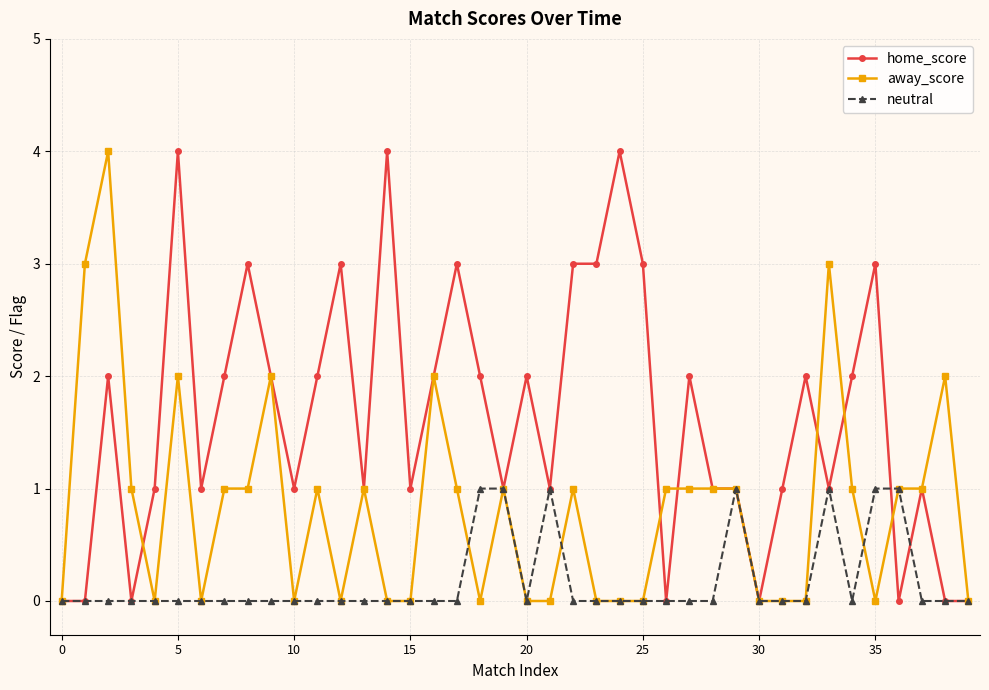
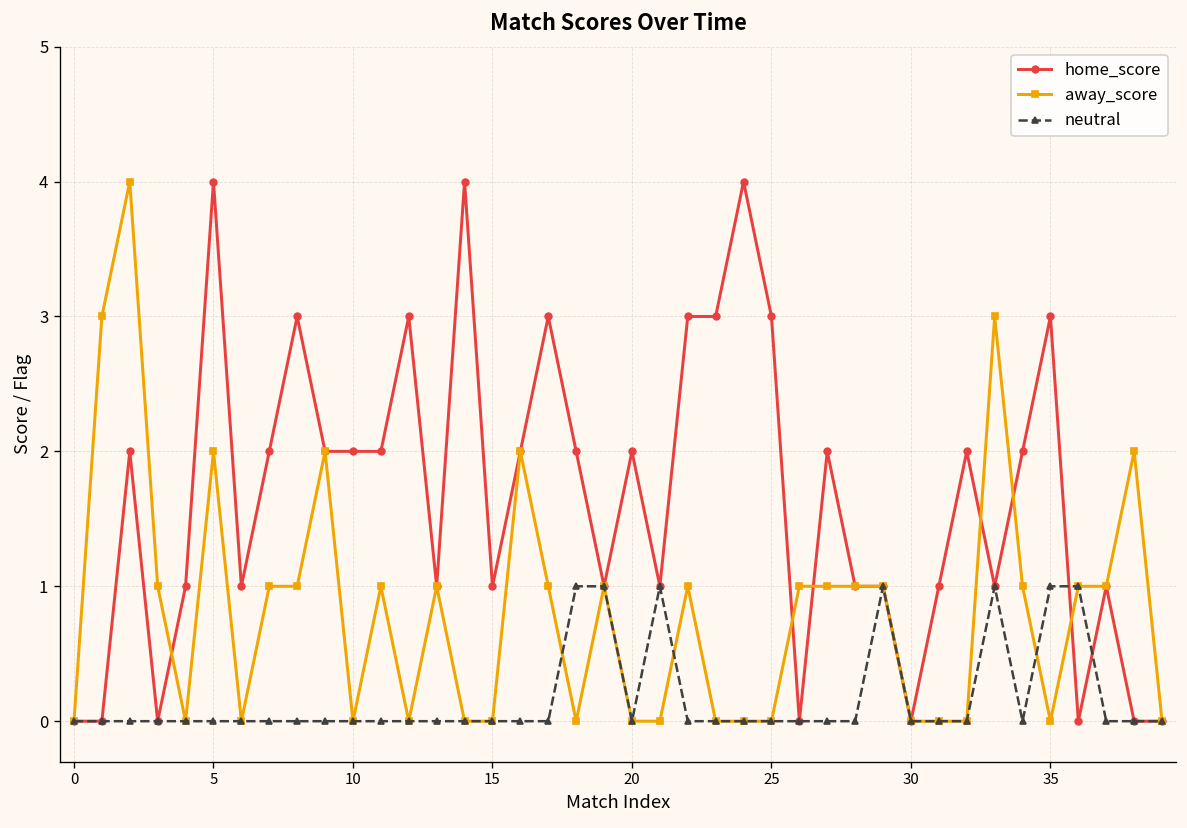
  {
    "home_score": {
      "5": 4,
-     "10": 1,
+     "10": 2,
      "15": 1,
      "20": 2,
      "25": 3,
      "35": 3
    },
    "away_score": {
      "5": 2,
      "35": 0
    },
    "neutral": {
      "5": 0,
      "35": 1
    }
  }
